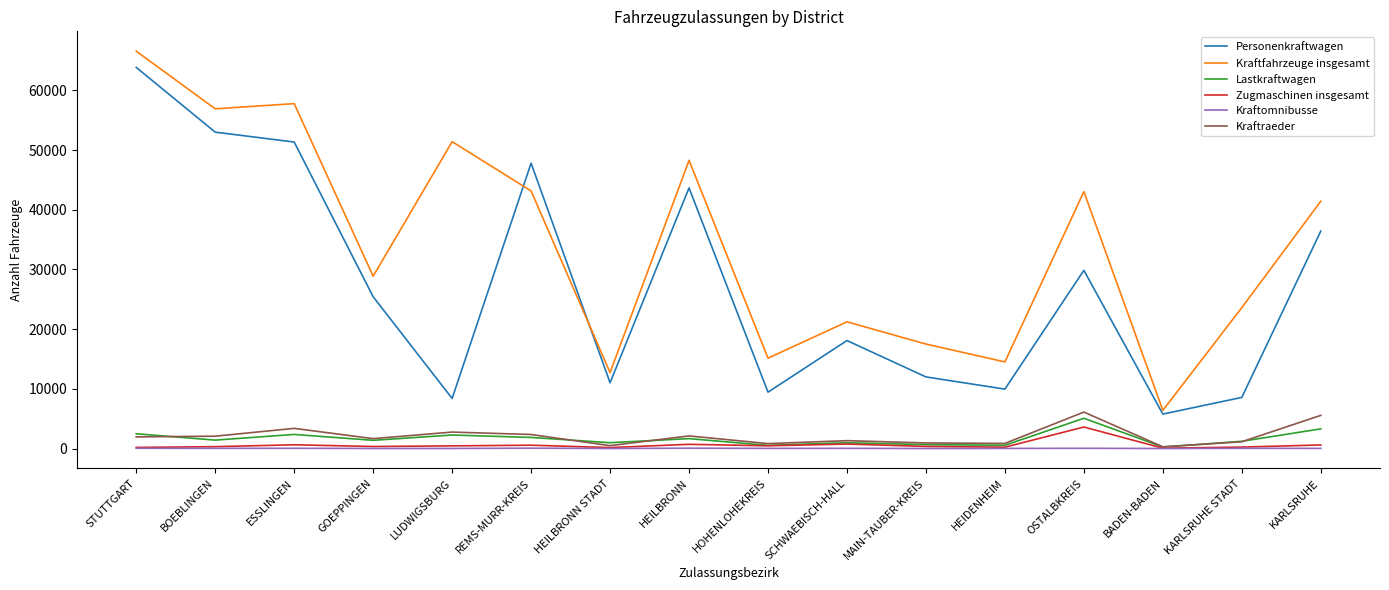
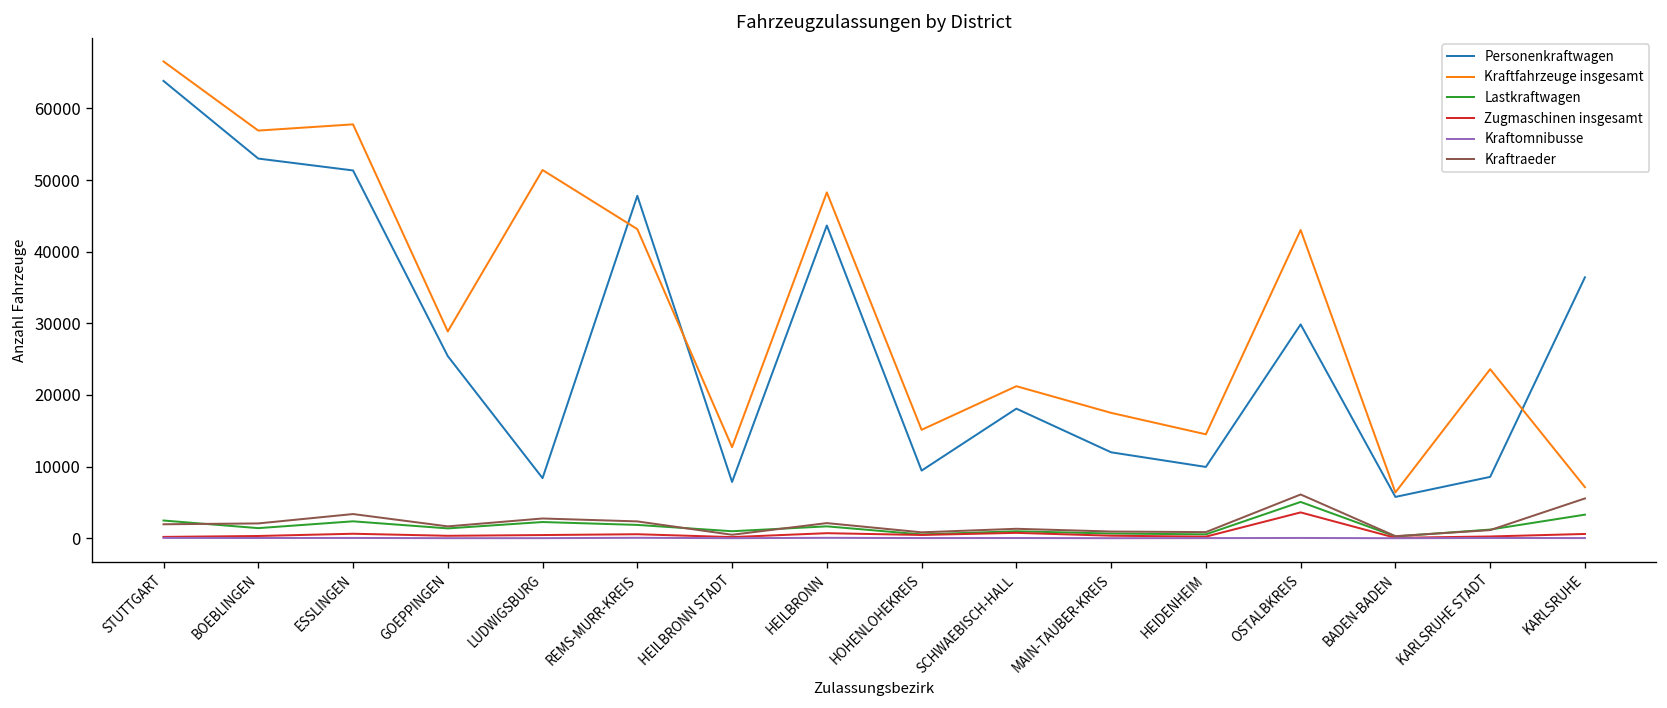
  {
    "Personenkraftwagen": {
      "STUTTGART": 64000,
      "BOEBLINGEN": 53000,
      "ESSLINGEN": 51000,
      "GOEPPINGEN": 25000,
      "LUDWIGSBURG": 8000,
      "REMS-MURR-KREIS": 48000,
-     "HEILBRONN STADT": 11000,
+     "HEILBRONN STADT": 8000,
      "HEILBRONN": 44000,
      "HOHENLOHEKREIS": 9000,
      "SCHWAEBISCH-HALL": 18000,
      "MAIN-TAUBER-KREIS": 12000,
      "HEIDENHEIM": 10000,
      "OSTALBKREIS": 30000,
      "BADEN-BADEN": 6000,
      "KARLSRUHE STADT": 9000,
      "KARLSRUHE": 36000
    },
    "Kraftfahrzeuge insgesamt": {
      "STUTTGART": 67000,
      "BOEBLINGEN": 57000,
      "ESSLINGEN": 58000,
      "GOEPPINGEN": 29000,
      "LUDWIGSBURG": 51000,
      "REMS-MURR-KREIS": 43000,
      "HEILBRONN STADT": 13000,
      "HEILBRONN": 48000,
      "HOHENLOHEKREIS": 15000,
      "SCHWAEBISCH-HALL": 21000,
      "MAIN-TAUBER-KREIS": 18000,
      "HEIDENHEIM": 15000,
      "OSTALBKREIS": 43000,
      "BADEN-BADEN": 6000,
      "KARLSRUHE STADT": 24000,
-     "KARLSRUHE": 41000
+     "KARLSRUHE": 7000
    },
    "Lastkraftwagen": {
      "STUTTGART": 2000,
      "BOEBLINGEN": 1000,
      "ESSLINGEN": 2000,
      "LUDWIGSBURG": 2000,
      "REMS-MURR-KREIS": 2000,
      "HEILBRONN STADT": 1000,
      "HEILBRONN": 2000,
      "OSTALBKREIS": 5000,
      "KARLSRUHE": 3000
    },
    "Zugmaschinen insgesamt": {
      "ESSLINGEN": 1000,
      "LUDWIGSBURG": 0,
      "REMS-MURR-KREIS": 1000,
      "HEILBRONN": 1000,
      "OSTALBKREIS": 4000,
      "KARLSRUHE": 1000
    },
    "Kraftomnibusse": {
      "ESSLINGEN": 0,
      "LUDWIGSBURG": 0,
      "REMS-MURR-KREIS": 0,
      "HEILBRONN": 0,
      "HOHENLOHEKREIS": 0,
      "SCHWAEBISCH-HALL": 0,
      "OSTALBKREIS": 0,
      "KARLSRUHE": 0
    },
    "Kraftraeder": {
      "STUTTGART": 2000,
      "BOEBLINGEN": 2000,
      "ESSLINGEN": 3000,
      "LUDWIGSBURG": 3000,
      "REMS-MURR-KREIS": 2000,
      "HEILBRONN": 2000,
      "OSTALBKREIS": 6000,
      "KARLSRUHE": 6000
    }
  }
